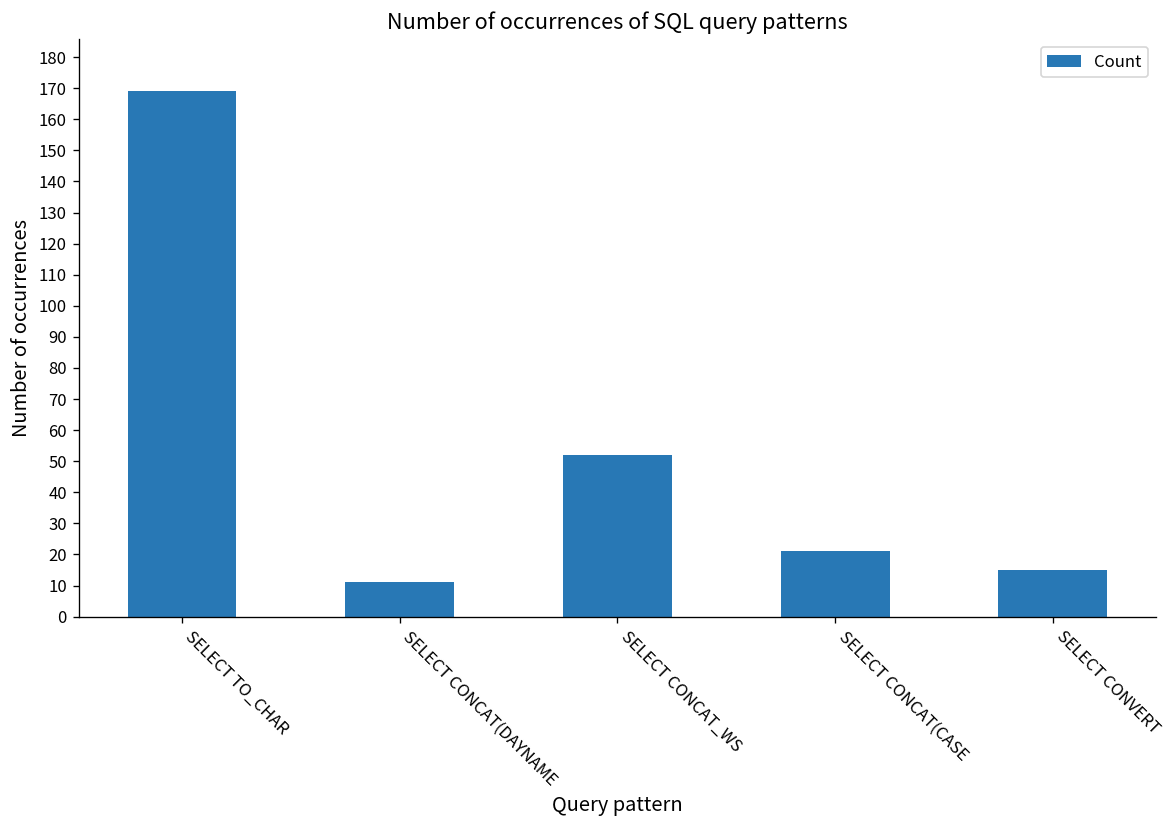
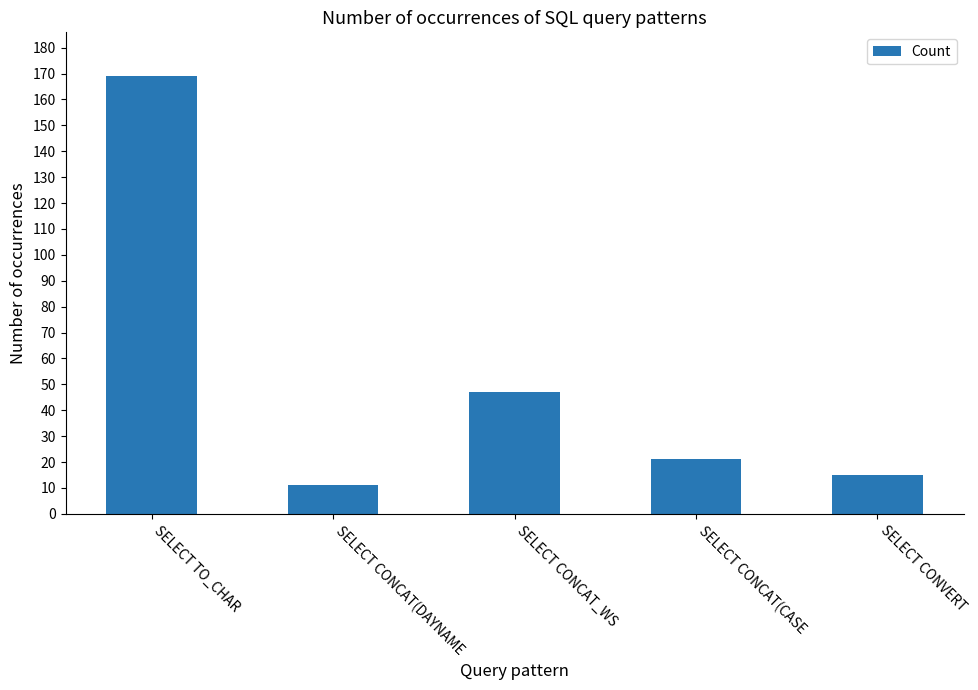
  {
    "SELECT TO_CHAR": 169,
    "SELECT CONCAT(DAYNAME": 11,
-   "SELECT CONCAT_WS": 52,
+   "SELECT CONCAT_WS": 47,
    "SELECT CONCAT(CASE": 21,
    "SELECT CONVERT": 15
  }
